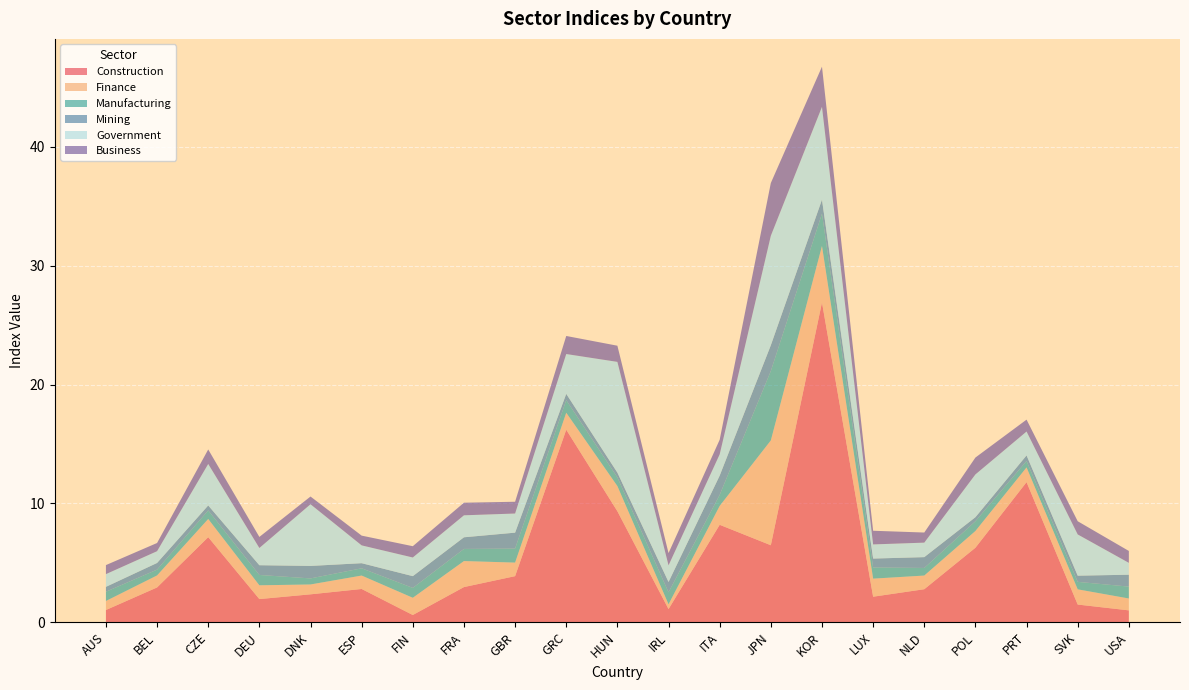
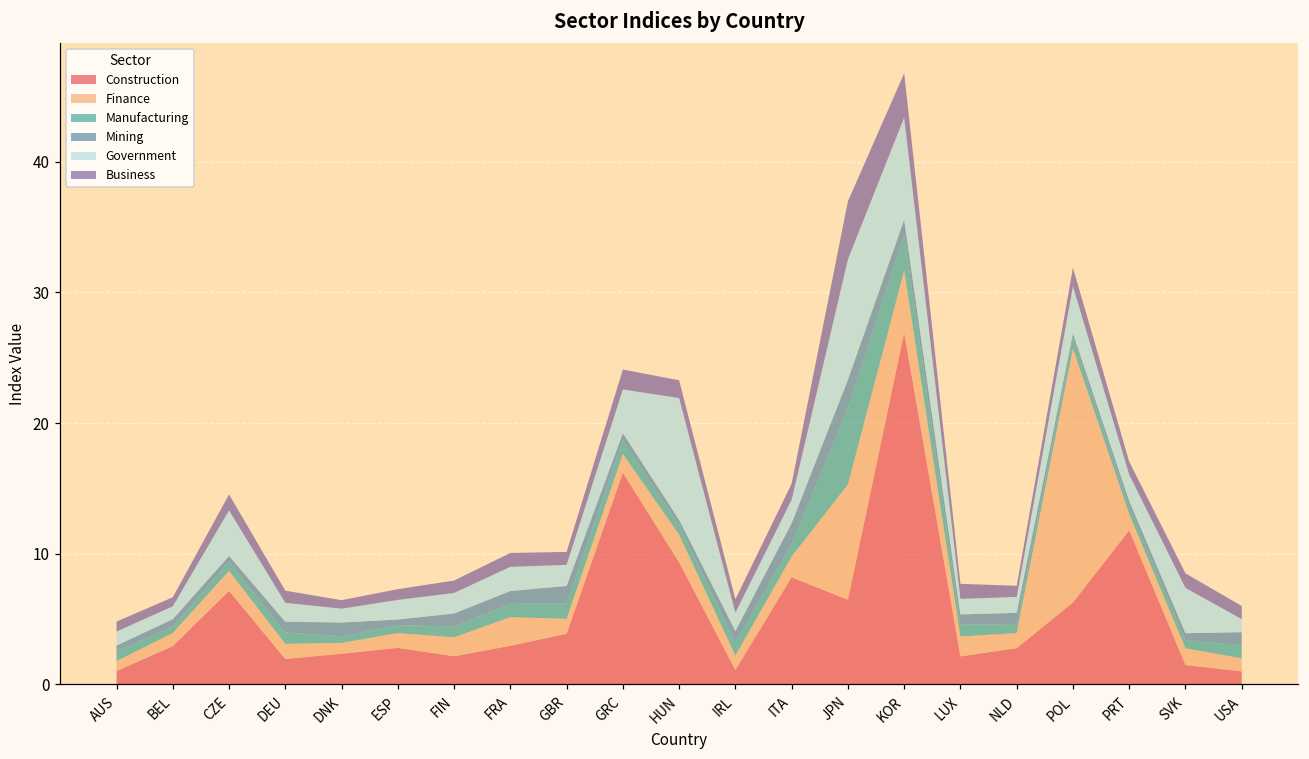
  {
    "Construction": {
      "AUS": 1.0,
      "BEL": 2.9,
      "CZE": 7.2,
      "DEU": 2.0,
      "DNK": 2.4,
      "ESP": 2.8,
-     "FIN": 0.6,
+     "FIN": 2.2,
      "FRA": 3.0,
      "GBR": 3.9,
      "GRC": 16.2,
      "HUN": 9.3,
      "IRL": 1.1,
      "ITA": 8.2,
      "JPN": 6.5,
      "KOR": 26.9,
      "LUX": 2.2,
      "NLD": 2.8,
      "POL": 6.3,
      "PRT": 11.8,
      "SVK": 1.5,
      "USA": 1.0
    },
    "Finance": {
      "AUS": 0.8,
      "BEL": 1.0,
      "CZE": 1.5,
      "DEU": 1.2,
      "DNK": 0.8,
      "ESP": 1.1,
      "FIN": 1.5,
      "FRA": 2.2,
      "GBR": 1.1,
      "GRC": 1.4,
      "HUN": 2.1,
-     "IRL": 0.4,
+     "IRL": 1.1,
      "ITA": 1.6,
      "JPN": 8.8,
      "KOR": 4.8,
      "LUX": 1.5,
      "NLD": 1.2,
-     "POL": 1.4,
+     "POL": 19.4,
      "PRT": 1.2,
      "SVK": 1.3,
      "USA": 1.0
    },
    "Government": {
      "AUS": 1.1,
      "BEL": 1.0,
      "CZE": 3.5,
      "DEU": 1.5,
-     "DNK": 5.2,
+     "DNK": 1.1,
      "ESP": 1.5,
      "FIN": 1.6,
      "FRA": 1.8,
      "GBR": 1.6,
      "GRC": 3.4,
      "HUN": 9.3,
      "IRL": 1.4,
      "ITA": 1.8,
      "JPN": 9.2,
      "KOR": 7.8,
      "LUX": 1.2,
      "NLD": 1.2,
      "POL": 3.6,
      "PRT": 2.0,
      "SVK": 3.5,
      "USA": 1.0
    }
  }
